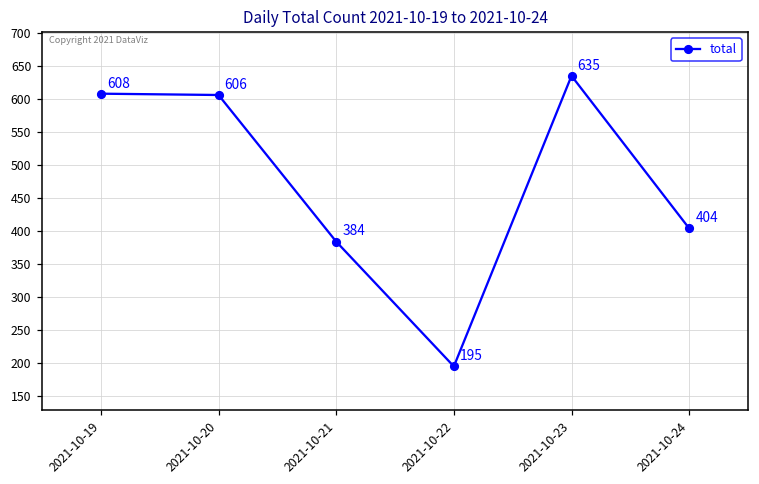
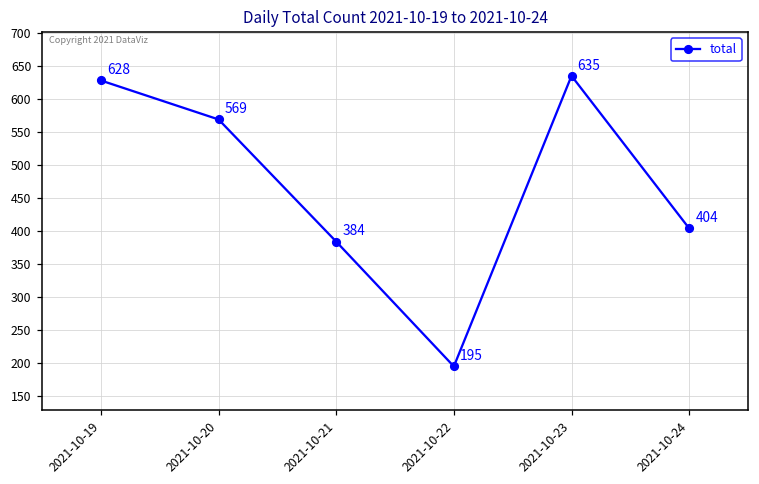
  {
-   "2021-10-19": 608,
-   "2021-10-20": 606,
+   "2021-10-19": 628,
+   "2021-10-20": 569,
    "2021-10-21": 384,
    "2021-10-22": 195,
    "2021-10-23": 635,
    "2021-10-24": 404
  }
